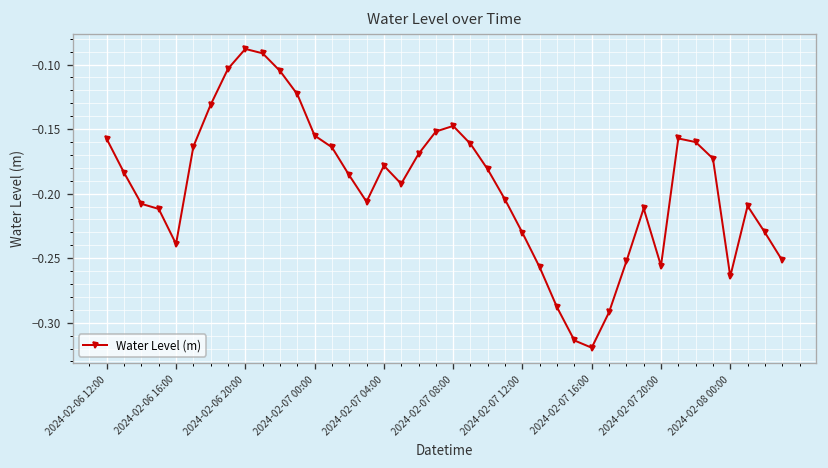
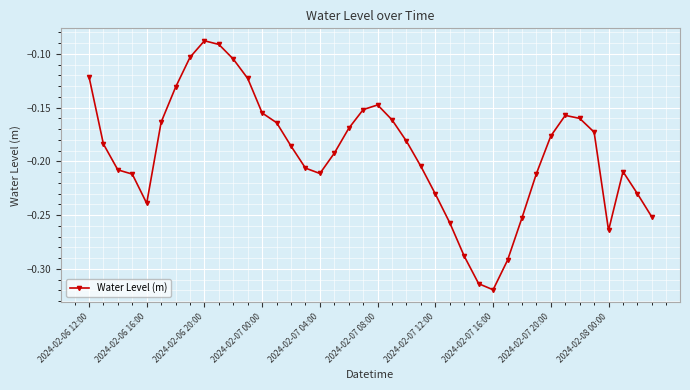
  {
-   "2024-02-06 12:00": -0.158,
+   "2024-02-06 12:00": -0.121,
    "2024-02-06 16:00": -0.239,
    "2024-02-06 20:00": -0.088,
    "2024-02-07 00:00": -0.155,
-   "2024-02-07 04:00": -0.178,
+   "2024-02-07 04:00": -0.211,
    "2024-02-07 08:00": -0.148,
    "2024-02-07 12:00": -0.230,
    "2024-02-07 16:00": -0.319,
-   "2024-02-07 20:00": -0.256,
+   "2024-02-07 20:00": -0.176,
    "2024-02-08 00:00": -0.264
  }
